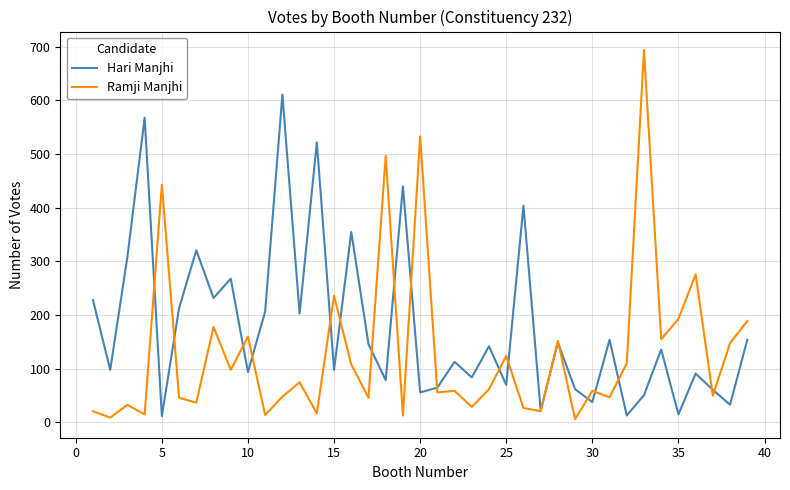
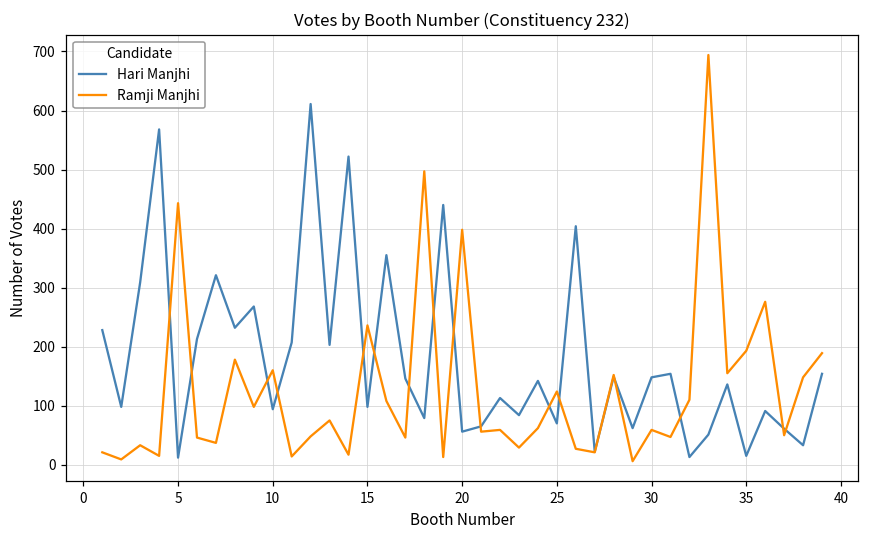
  {
    "Hari Manjhi": {
      "5": 10,
      "10": 90,
      "15": 100,
      "20": 60,
      "25": 70,
-     "30": 40,
+     "30": 150,
      "35": 20
    },
    "Ramji Manjhi": {
      "5": 440,
      "10": 160,
      "15": 240,
-     "20": 530,
+     "20": 400,
      "25": 120,
      "30": 60,
      "35": 190
    }
  }
